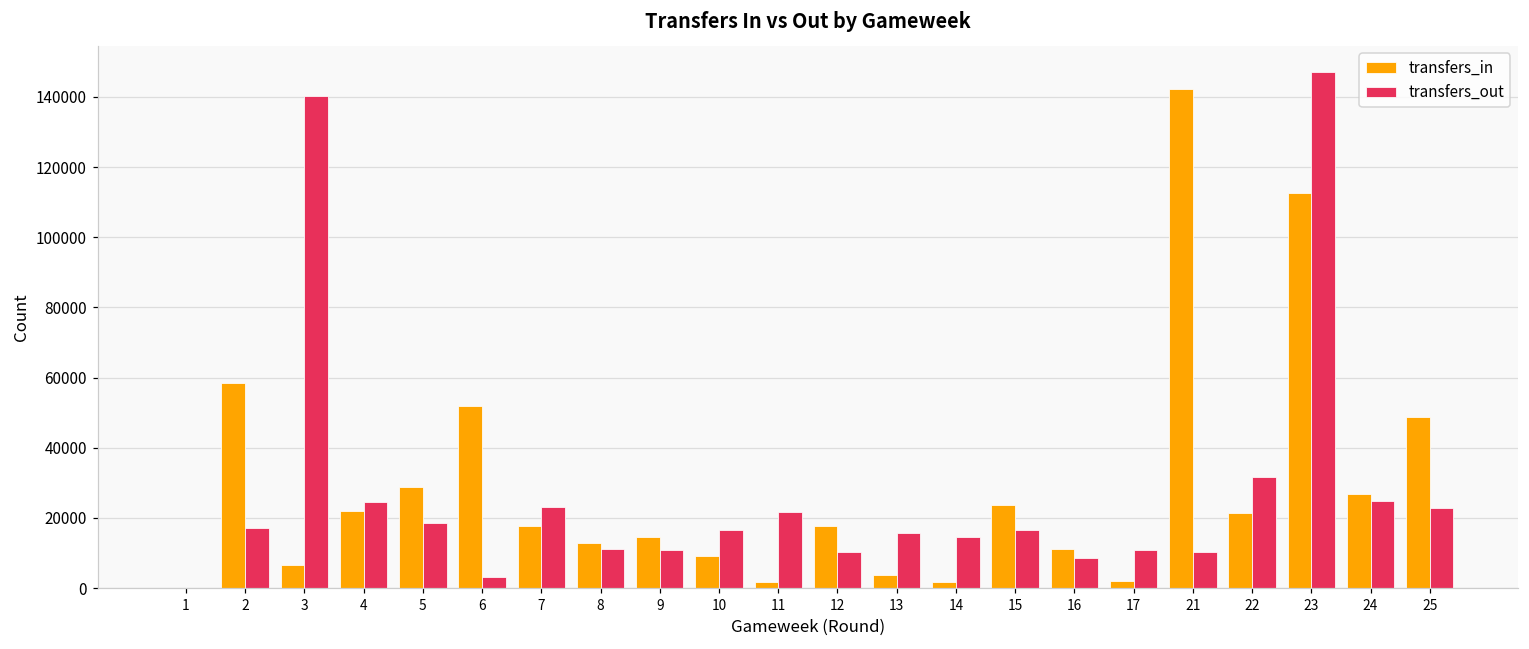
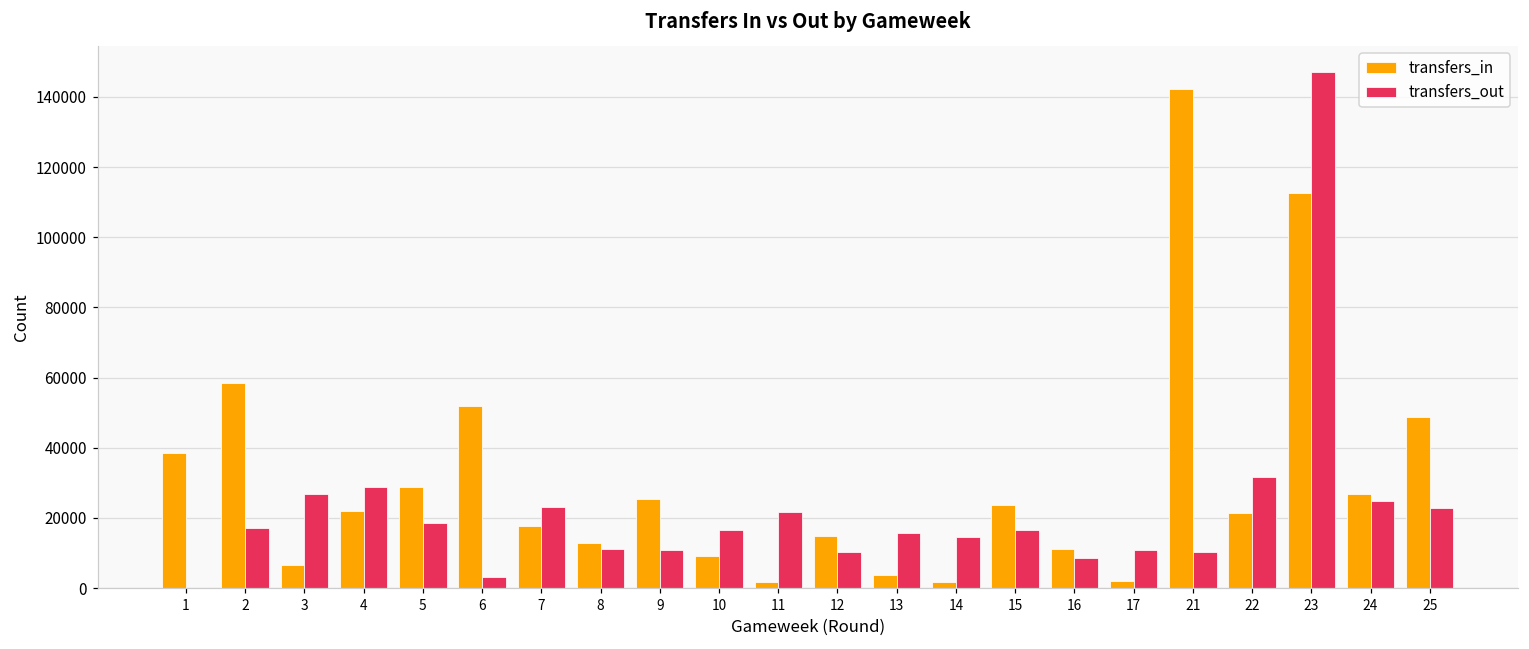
  {
    "transfers_in": {
-     "1": 0,
+     "1": 39000,
      "2": 59000,
      "3": 7000,
      "4": 22000,
      "5": 29000,
      "6": 52000,
      "7": 18000,
      "8": 13000,
-     "9": 15000,
+     "9": 25000,
      "10": 9000,
      "11": 2000,
-     "12": 18000,
+     "12": 15000,
      "13": 4000,
      "14": 2000,
      "15": 24000,
      "16": 11000,
      "17": 2000,
      "21": 142000,
      "22": 22000,
      "23": 113000,
      "24": 27000,
      "25": 49000
    },
    "transfers_out": {
      "1": 0,
      "2": 17000,
-     "3": 140000,
-     "4": 25000,
+     "3": 27000,
+     "4": 29000,
      "5": 19000,
      "6": 3000,
      "7": 23000,
      "8": 11000,
      "9": 11000,
      "10": 17000,
      "11": 22000,
      "12": 10000,
      "13": 16000,
      "14": 15000,
      "15": 17000,
      "16": 9000,
      "17": 11000,
      "21": 10000,
      "22": 32000,
      "23": 147000,
      "24": 25000,
      "25": 23000
    }
  }
